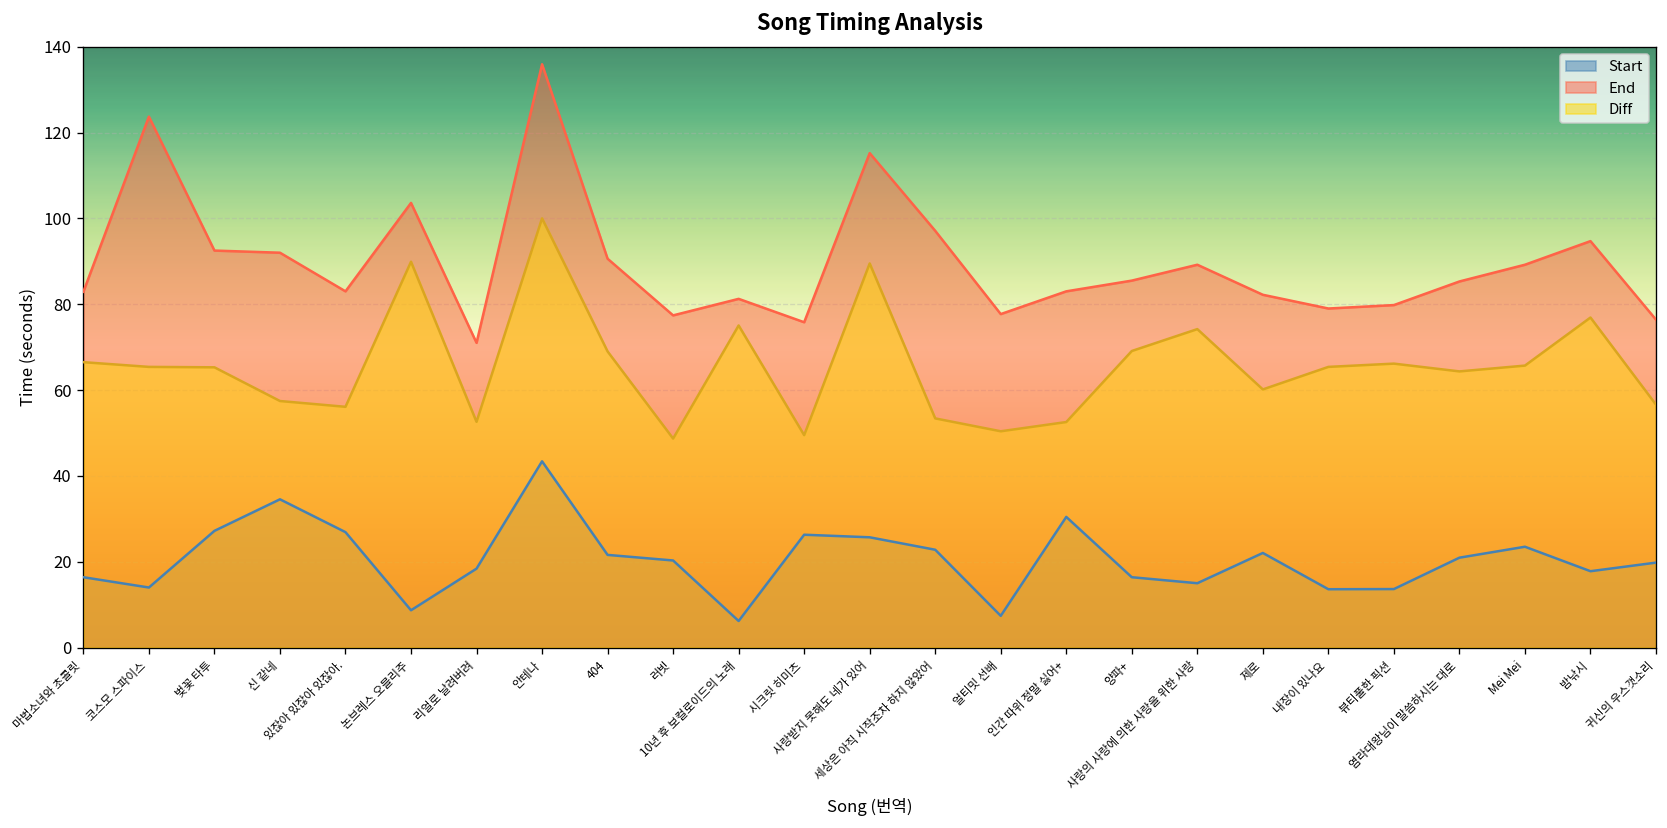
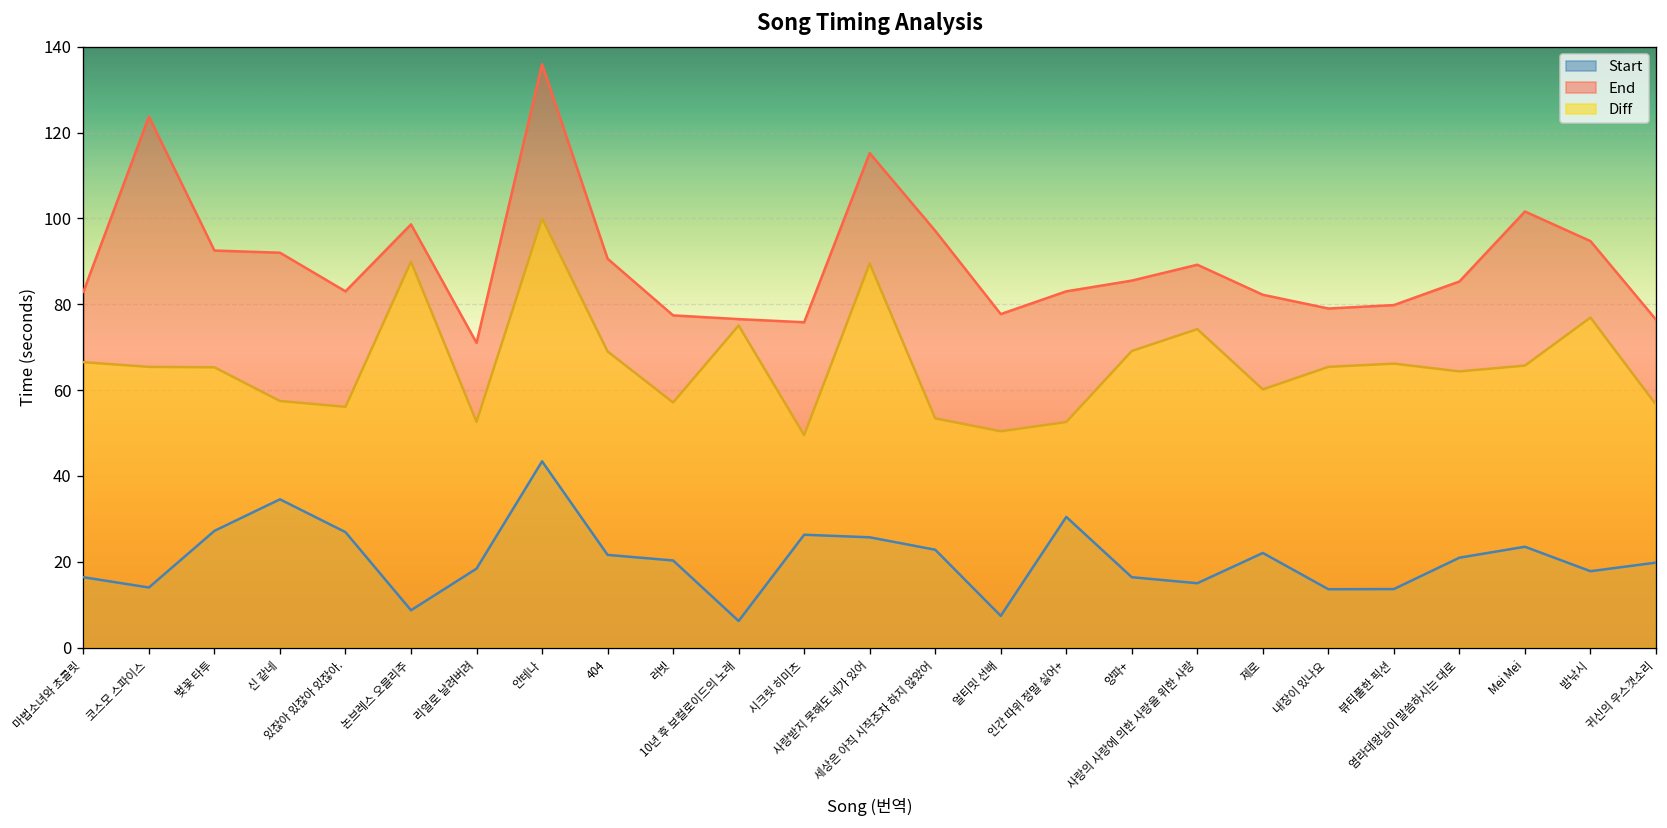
  {
    "Start": {
      "마법소녀와 초콜릿": 16,
      "코스모 스파이스": 14,
      "벚꽃 타투": 27,
      "신 같네": 35,
      "있잖아 있잖아 있잖아.": 27,
      "논브레스 오블리주": 9,
      "리얼로 날려버려": 18,
      "안테나": 43,
      "404": 22,
      "러빗": 20,
      "10년 후 보컬로이드의 노래": 6,
      "시크릿 히미츠": 26,
      "사랑받지 못해도 네가 있어": 26,
      "세상은 아직 시작조차 하지 않았어": 23,
      "얼티밋 선배": 7,
      "인간 따위 정말 싫어+": 30,
      "양파+": 16,
      "사랑의 사랑에 의한 사랑을 위한 사랑": 15,
      "제로": 22,
      "내장이 있나요": 14,
      "뷰티풀한 픽션": 14,
      "염라대왕님이 말씀하시는 대로": 21,
      "Mei Mei": 24,
      "밤낚시": 18,
      "귀신의 우스갯소리": 20
    },
    "End": {
      "마법소녀와 초콜릿": 83,
      "코스모 스파이스": 124,
      "벚꽃 타투": 93,
      "신 같네": 92,
      "있잖아 있잖아 있잖아.": 83,
-     "논브레스 오블리주": 104,
+     "논브레스 오블리주": 99,
      "리얼로 날려버려": 71,
      "안테나": 136,
      "404": 91,
      "러빗": 77,
-     "10년 후 보컬로이드의 노래": 81,
+     "10년 후 보컬로이드의 노래": 77,
      "시크릿 히미츠": 76,
      "사랑받지 못해도 네가 있어": 115,
      "세상은 아직 시작조차 하지 않았어": 97,
      "얼티밋 선배": 78,
      "인간 따위 정말 싫어+": 83,
      "양파+": 86,
      "사랑의 사랑에 의한 사랑을 위한 사랑": 89,
      "제로": 82,
      "내장이 있나요": 79,
      "뷰티풀한 픽션": 80,
      "염라대왕님이 말씀하시는 대로": 85,
-     "Mei Mei": 89,
+     "Mei Mei": 102,
      "밤낚시": 95,
      "귀신의 우스갯소리": 76
    },
    "Diff": {
      "마법소녀와 초콜릿": 67,
      "코스모 스파이스": 65,
      "벚꽃 타투": 65,
      "신 같네": 57,
      "있잖아 있잖아 있잖아.": 56,
      "논브레스 오블리주": 90,
      "리얼로 날려버려": 53,
      "안테나": 100,
      "404": 69,
-     "러빗": 49,
+     "러빗": 57,
      "10년 후 보컬로이드의 노래": 75,
      "시크릿 히미츠": 50,
      "사랑받지 못해도 네가 있어": 90,
      "세상은 아직 시작조차 하지 않았어": 53,
      "얼티밋 선배": 50,
      "인간 따위 정말 싫어+": 53,
      "양파+": 69,
      "사랑의 사랑에 의한 사랑을 위한 사랑": 74,
      "제로": 60,
      "내장이 있나요": 65,
      "뷰티풀한 픽션": 66,
      "염라대왕님이 말씀하시는 대로": 64,
      "Mei Mei": 66,
      "밤낚시": 77,
      "귀신의 우스갯소리": 57
    }
  }
